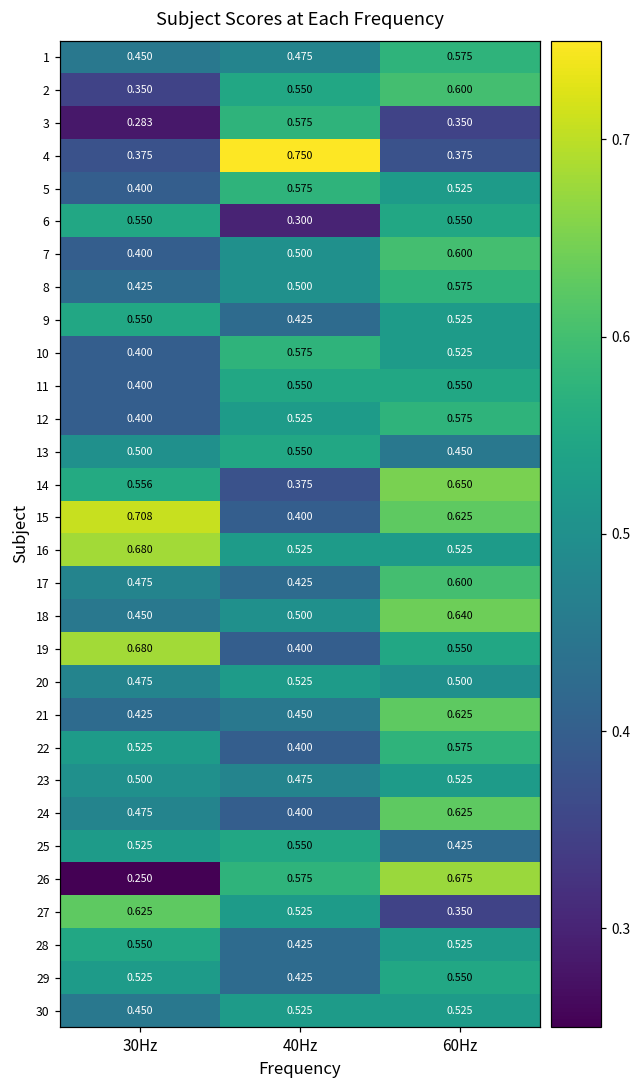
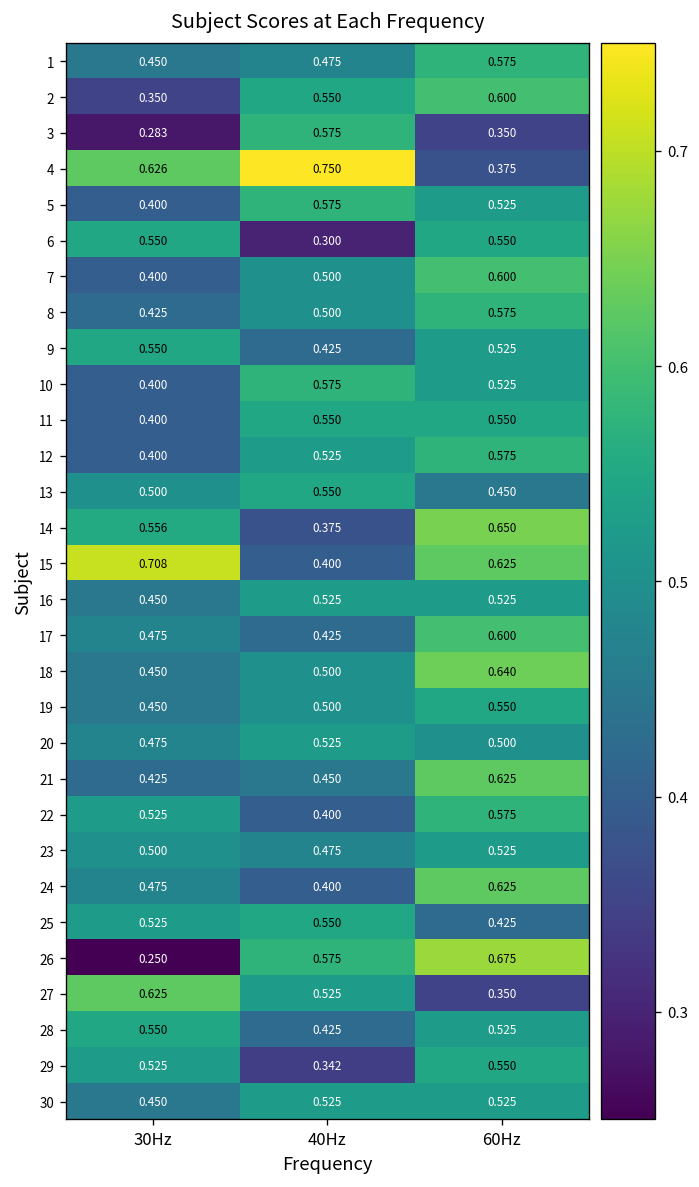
  {
    "1": {
      "30Hz": 0.450,
      "40Hz": 0.475,
      "60Hz": 0.575
    },
    "2": {
      "30Hz": 0.350,
      "40Hz": 0.550,
      "60Hz": 0.600
    },
    "3": {
      "30Hz": 0.283,
      "40Hz": 0.575,
      "60Hz": 0.350
    },
    "4": {
-     "30Hz": 0.375,
+     "30Hz": 0.626,
      "40Hz": 0.750,
      "60Hz": 0.375
    },
    "5": {
      "30Hz": 0.400,
      "40Hz": 0.575,
      "60Hz": 0.525
    },
    "6": {
      "30Hz": 0.550,
      "40Hz": 0.300,
      "60Hz": 0.550
    },
    "7": {
      "30Hz": 0.400,
      "40Hz": 0.500,
      "60Hz": 0.600
    },
    "8": {
      "30Hz": 0.425,
      "40Hz": 0.500,
      "60Hz": 0.575
    },
    "9": {
      "30Hz": 0.550,
      "40Hz": 0.425,
      "60Hz": 0.525
    },
    "10": {
      "30Hz": 0.400,
      "40Hz": 0.575,
      "60Hz": 0.525
    },
    "11": {
      "30Hz": 0.400,
      "40Hz": 0.550,
      "60Hz": 0.550
    },
    "12": {
      "30Hz": 0.400,
      "40Hz": 0.525,
      "60Hz": 0.575
    },
    "13": {
      "30Hz": 0.500,
      "40Hz": 0.550,
      "60Hz": 0.450
    },
    "14": {
      "30Hz": 0.556,
      "40Hz": 0.375,
      "60Hz": 0.650
    },
    "15": {
      "30Hz": 0.708,
      "40Hz": 0.400,
      "60Hz": 0.625
    },
    "16": {
-     "30Hz": 0.680,
+     "30Hz": 0.450,
      "40Hz": 0.525,
      "60Hz": 0.525
    },
    "17": {
      "30Hz": 0.475,
      "40Hz": 0.425,
      "60Hz": 0.600
    },
    "18": {
      "30Hz": 0.450,
      "40Hz": 0.500,
      "60Hz": 0.640
    },
    "19": {
-     "30Hz": 0.680,
-     "40Hz": 0.400,
+     "30Hz": 0.450,
+     "40Hz": 0.500,
      "60Hz": 0.550
    },
    "20": {
      "30Hz": 0.475,
      "40Hz": 0.525,
      "60Hz": 0.500
    },
    "21": {
      "30Hz": 0.425,
      "40Hz": 0.450,
      "60Hz": 0.625
    },
    "22": {
      "30Hz": 0.525,
      "40Hz": 0.400,
      "60Hz": 0.575
    },
    "23": {
      "30Hz": 0.500,
      "40Hz": 0.475,
      "60Hz": 0.525
    },
    "24": {
      "30Hz": 0.475,
      "40Hz": 0.400,
      "60Hz": 0.625
    },
    "25": {
      "30Hz": 0.525,
      "40Hz": 0.550,
      "60Hz": 0.425
    },
    "26": {
      "30Hz": 0.250,
      "40Hz": 0.575,
      "60Hz": 0.675
    },
    "27": {
      "30Hz": 0.625,
      "40Hz": 0.525,
      "60Hz": 0.350
    },
    "28": {
      "30Hz": 0.550,
      "40Hz": 0.425,
      "60Hz": 0.525
    },
    "29": {
      "30Hz": 0.525,
-     "40Hz": 0.425,
+     "40Hz": 0.342,
      "60Hz": 0.550
    },
    "30": {
      "30Hz": 0.450,
      "40Hz": 0.525,
      "60Hz": 0.525
    }
  }
